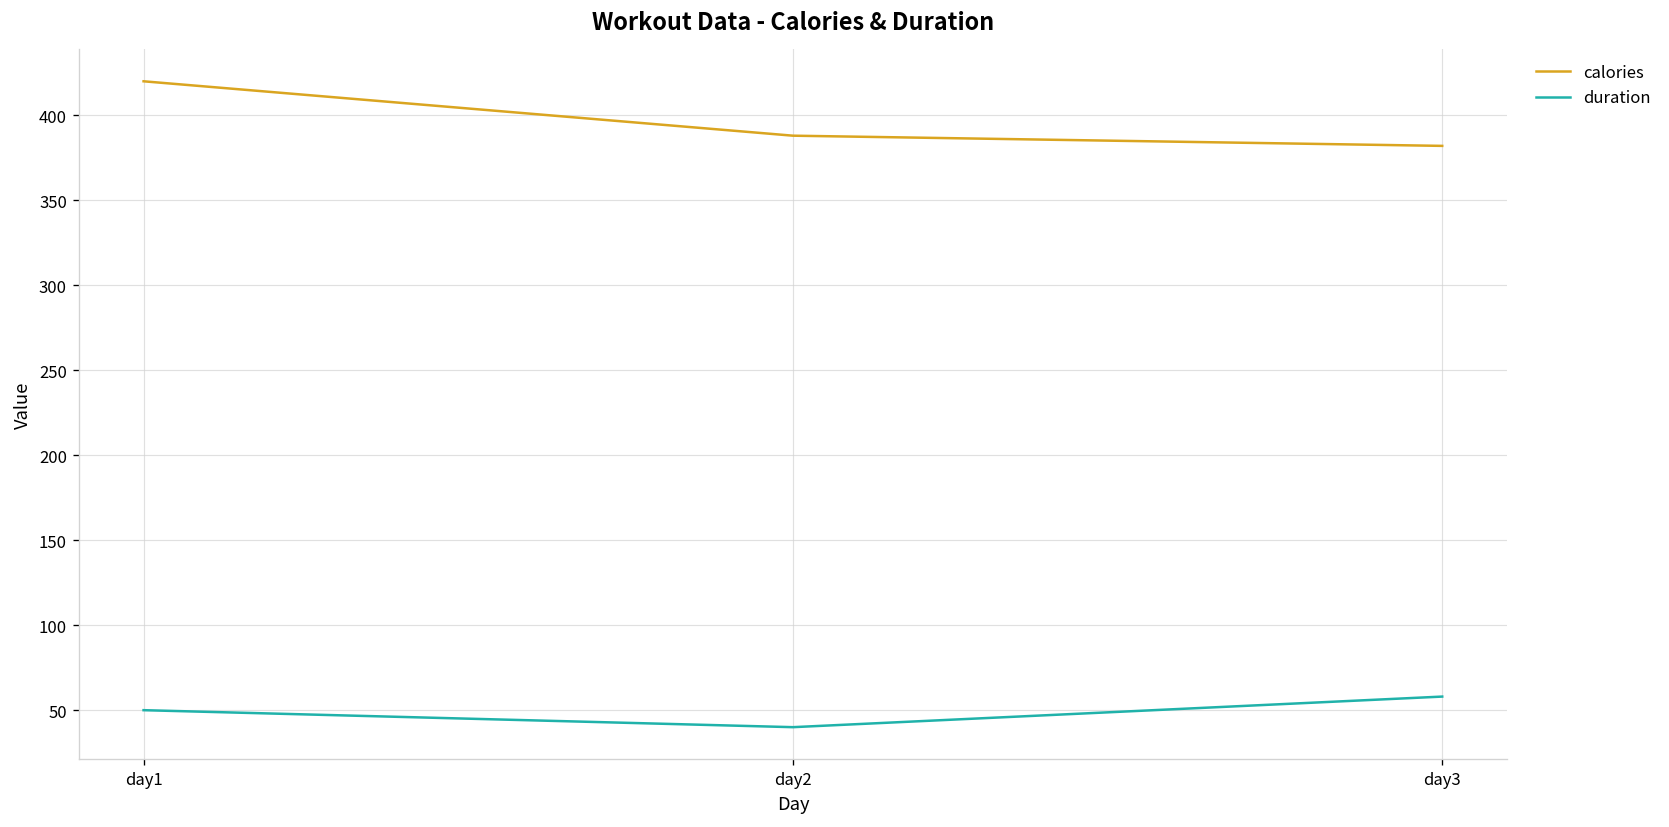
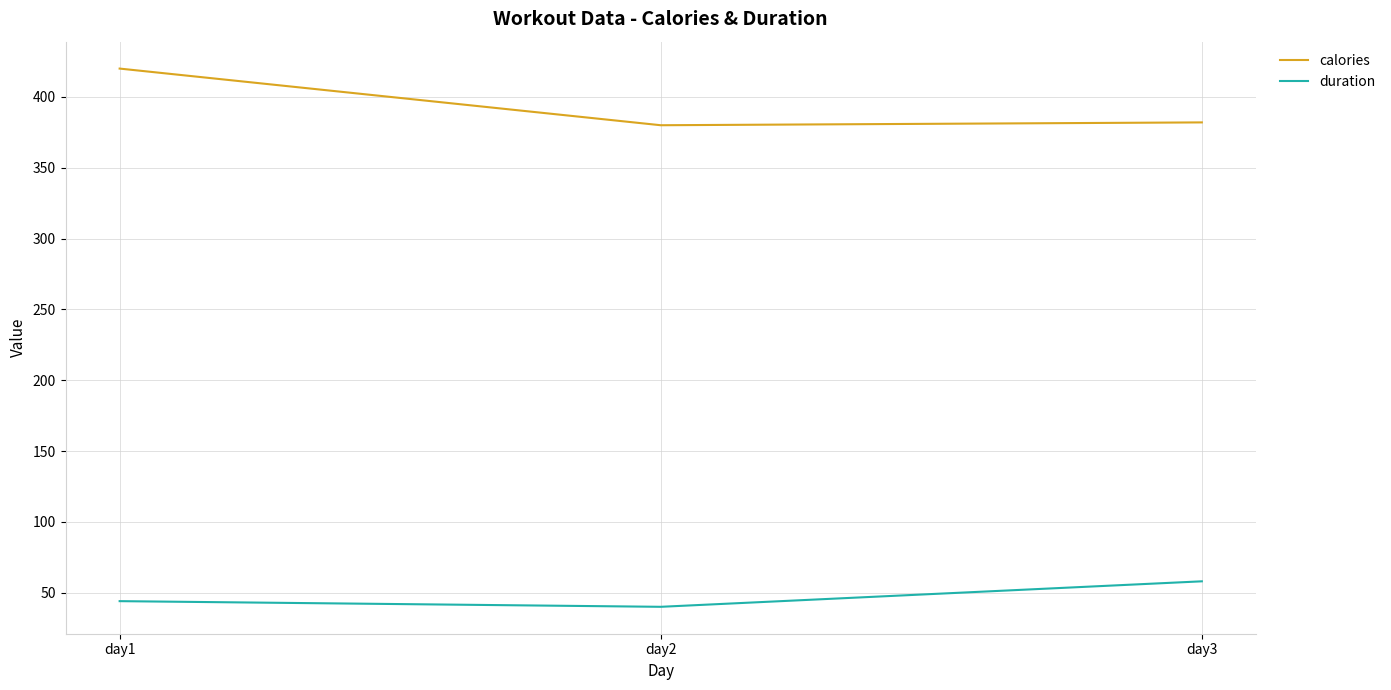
  {
    "calories": {
      "day1": 420,
-     "day2": 388,
+     "day2": 380,
      "day3": 382
    },
    "duration": {
-     "day1": 50,
+     "day1": 44,
      "day2": 40,
      "day3": 58
    }
  }
